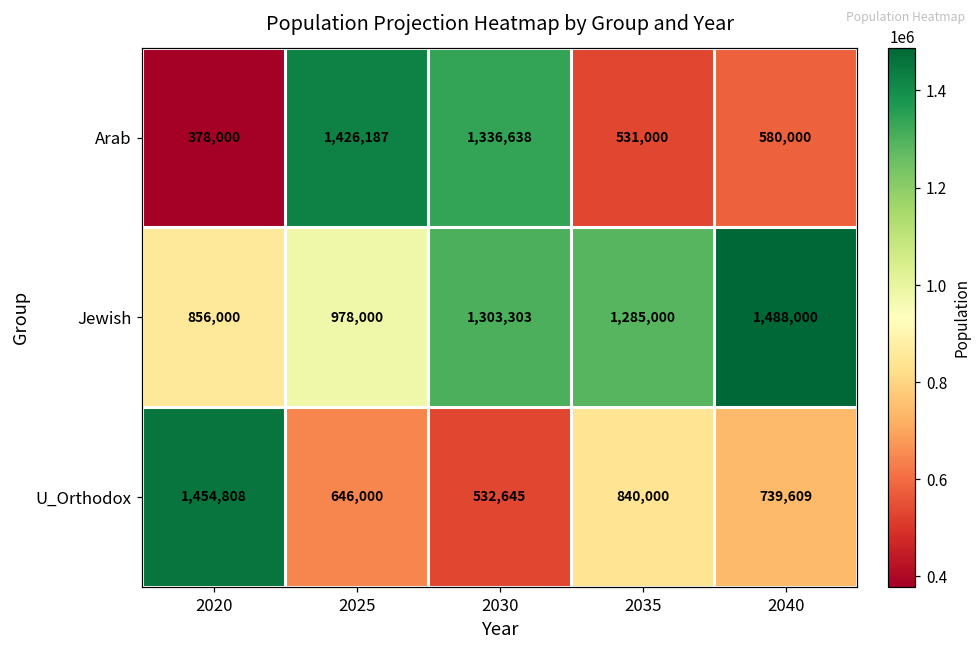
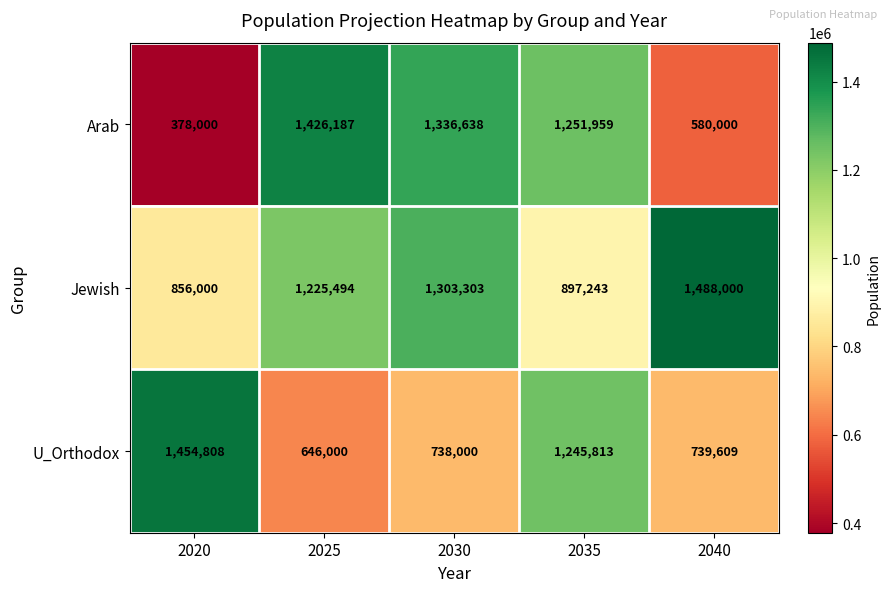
  {
    "Arab": {
      "2020": "378,000",
      "2025": "1,426,187",
      "2030": "1,336,638",
-     "2035": "531,000",
+     "2035": "1,251,959",
      "2040": "580,000"
    },
    "Jewish": {
      "2020": "856,000",
-     "2025": "978,000",
+     "2025": "1,225,494",
      "2030": "1,303,303",
-     "2035": "1,285,000",
+     "2035": "897,243",
      "2040": "1,488,000"
    },
    "U_Orthodox": {
      "2020": "1,454,808",
      "2025": "646,000",
-     "2030": "532,645",
-     "2035": "840,000",
+     "2030": "738,000",
+     "2035": "1,245,813",
      "2040": "739,609"
    }
  }
